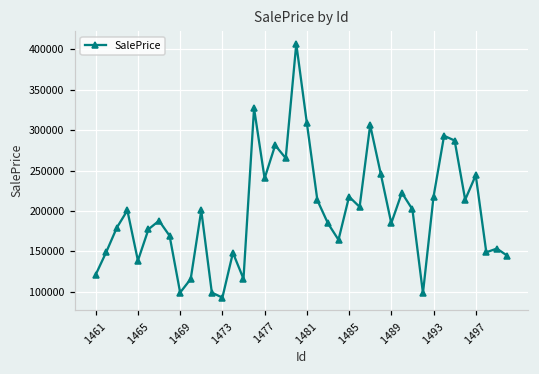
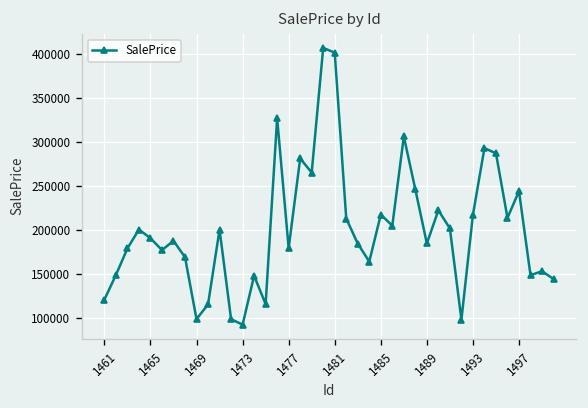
  {
    "1461": 120000,
-   "1465": 140000,
+   "1465": 190000,
    "1469": 100000,
    "1473": 90000,
-   "1477": 240000,
-   "1481": 310000,
+   "1477": 180000,
+   "1481": 400000,
    "1485": 220000,
    "1489": 180000,
    "1493": 220000,
    "1497": 240000
  }
